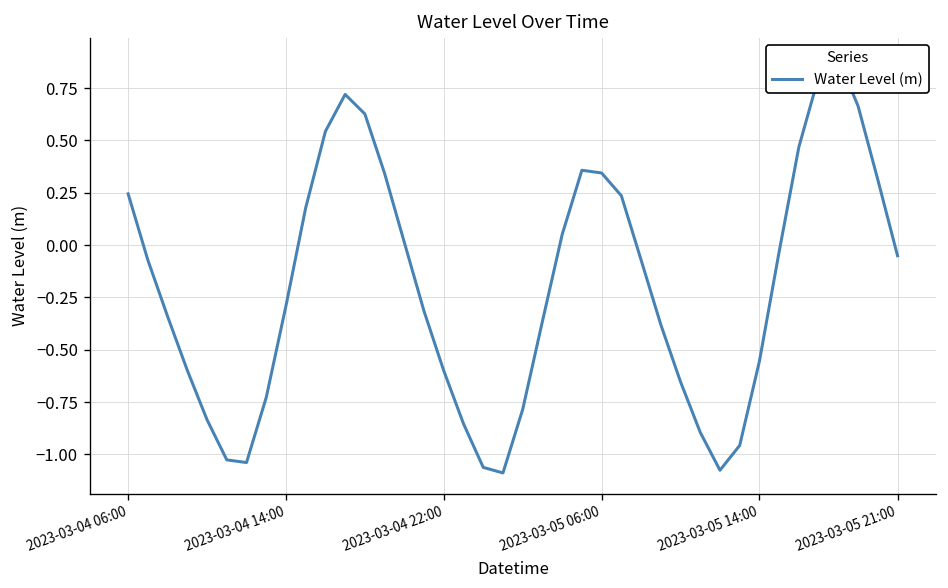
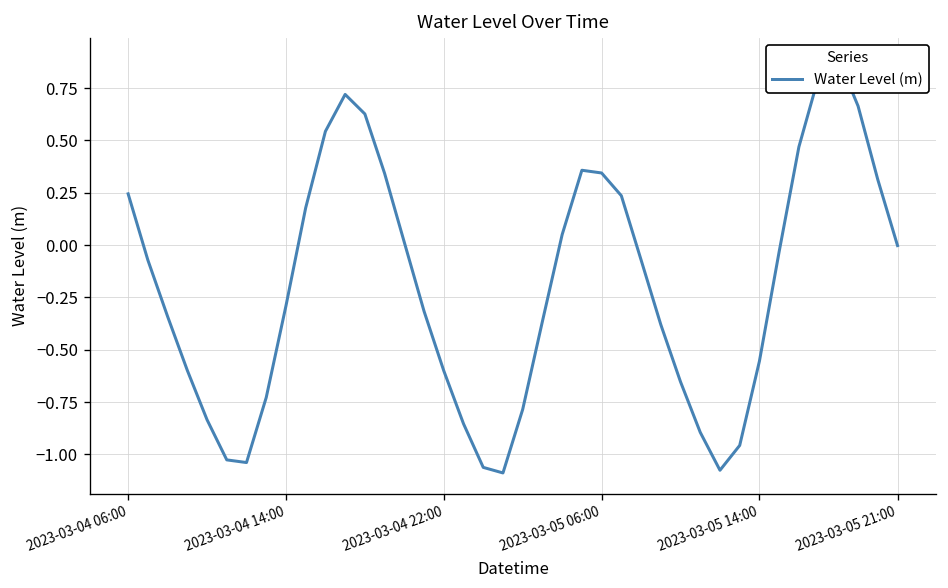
  {
    "2023-03-04 06:00": 0.25,
    "2023-03-04 14:00": -0.29,
    "2023-03-04 22:00": -0.60,
    "2023-03-05 06:00": 0.34,
    "2023-03-05 14:00": -0.55,
-   "2023-03-05 21:00": -0.05
+   "2023-03-05 21:00": 0.00
  }
